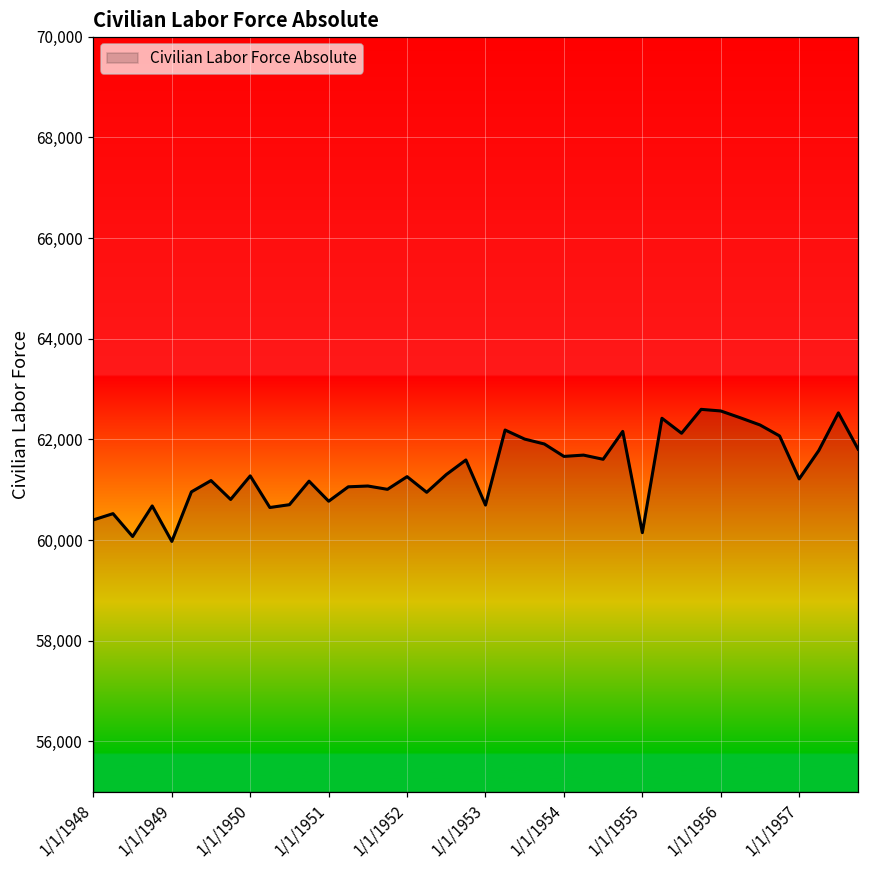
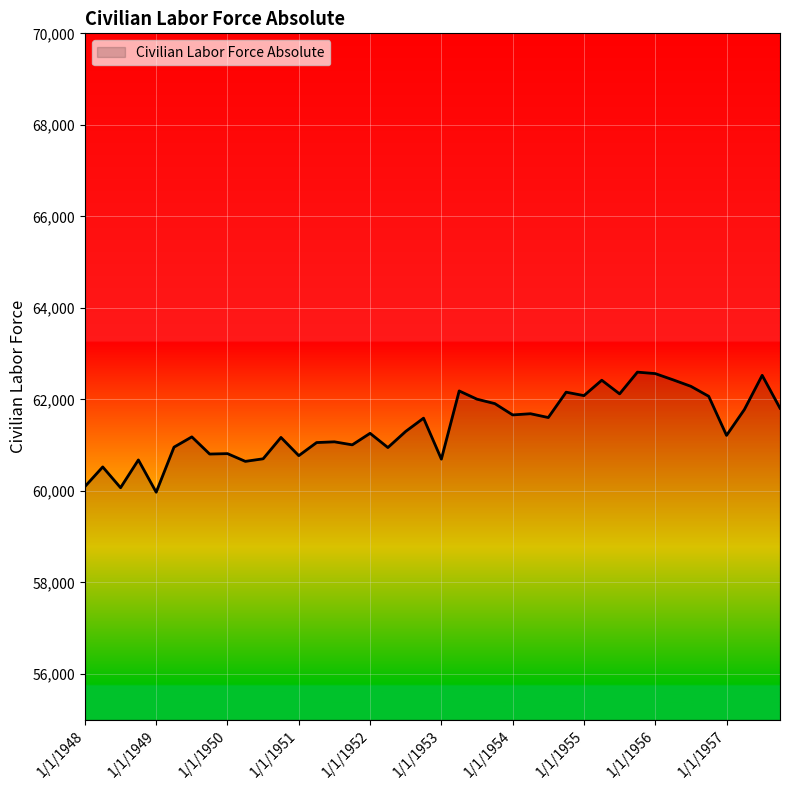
  {
-   "1/1/1948": "60,400",
+   "1/1/1948": "60,100",
    "1/1/1949": "60,000",
-   "1/1/1950": "61,300",
+   "1/1/1950": "60,800",
    "1/1/1951": "60,800",
    "1/1/1952": "61,300",
    "1/1/1953": "60,700",
    "1/1/1954": "61,700",
-   "1/1/1955": "60,100",
+   "1/1/1955": "62,100",
    "1/1/1956": "62,600",
    "1/1/1957": "61,200"
  }
